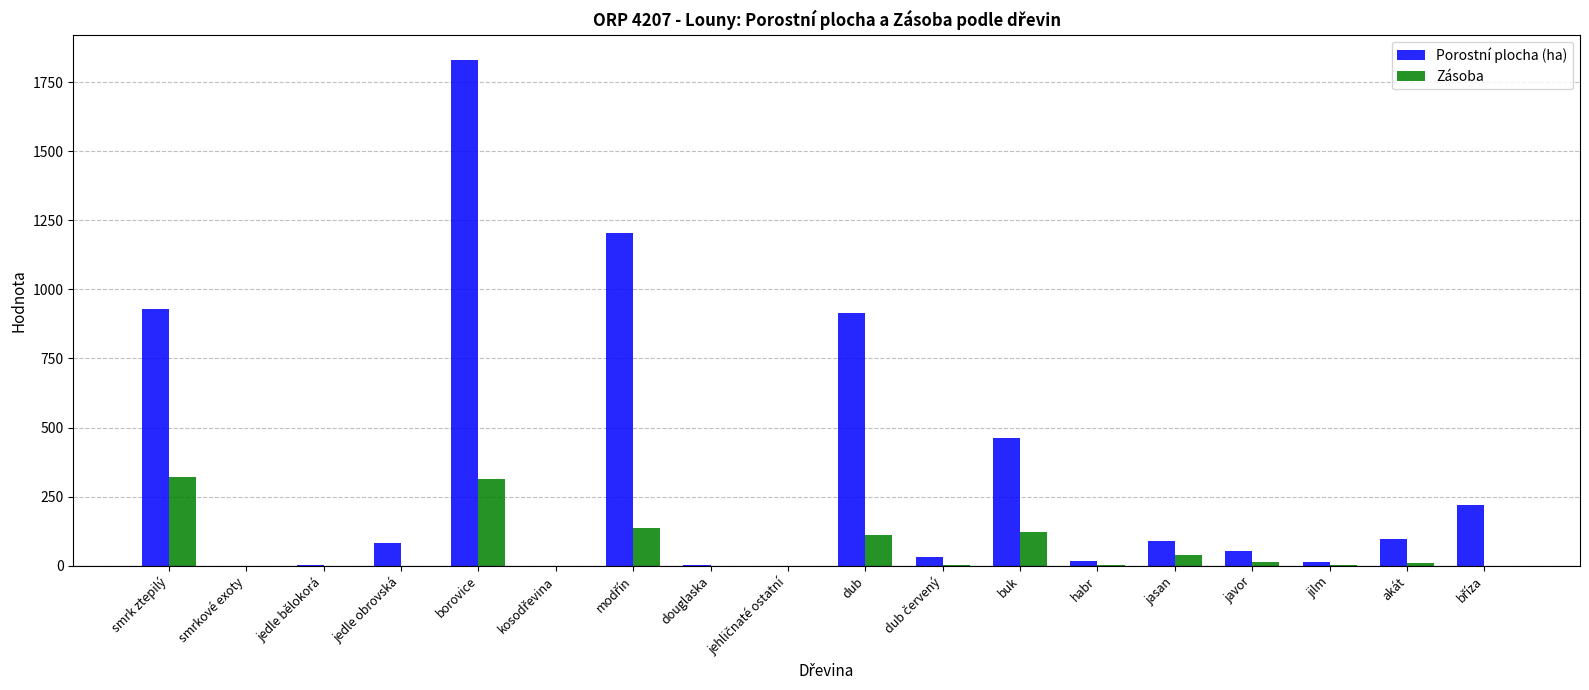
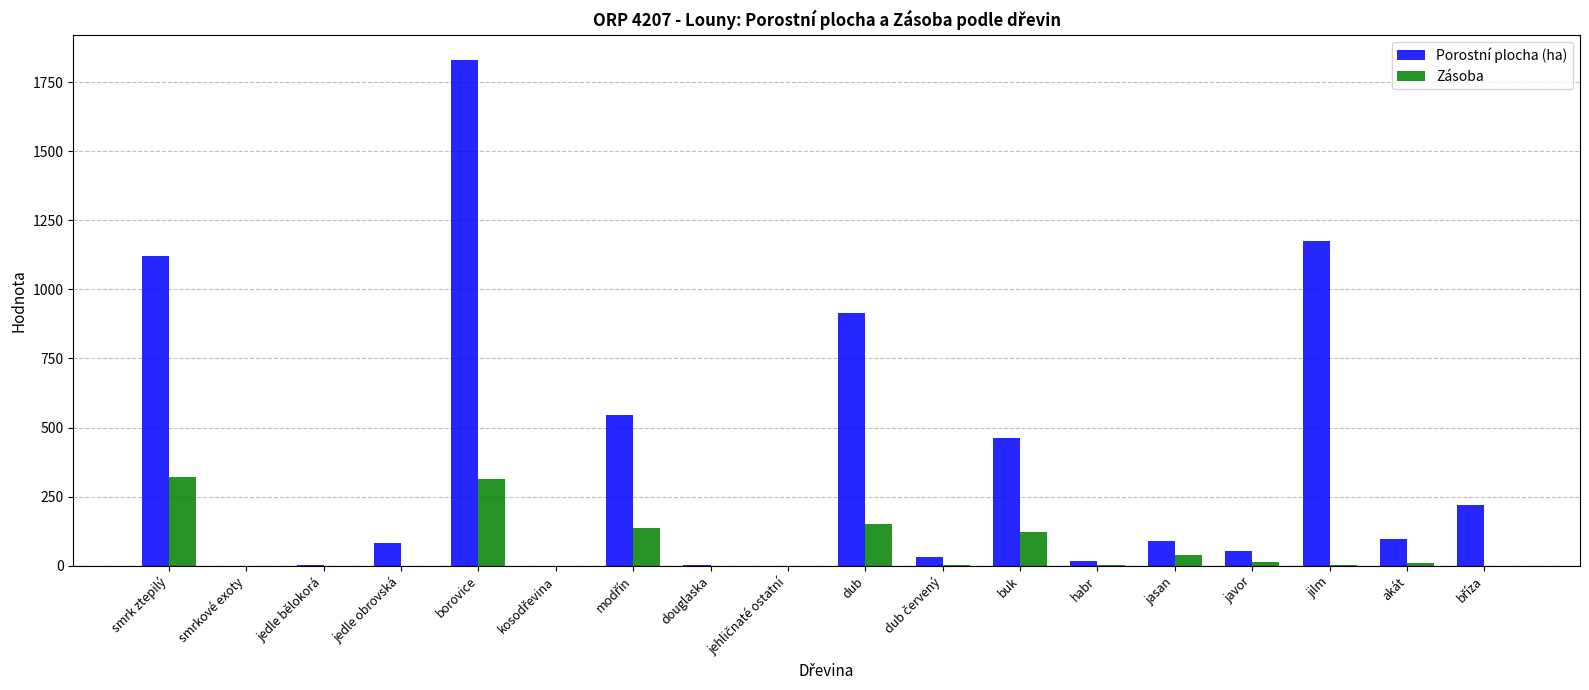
  {
    "Porostní plocha (ha)": {
-     "smrk ztepilý": 930,
+     "smrk ztepilý": 1120,
      "jedle obrovská": 80,
      "borovice": 1830,
      "kosodřevina": 0,
-     "modřín": 1200,
+     "modřín": 540,
      "jehličnaté ostatní": 0,
      "dub": 910,
      "dub červený": 30,
      "buk": 460,
      "habr": 20,
      "jasan": 90,
      "javor": 50,
-     "jilm": 10,
+     "jilm": 1180,
      "akát": 100,
      "bříza": 220
    },
    "Zásoba": {
      "smrk ztepilý": 320,
      "smrkové exoty": 0,
      "borovice": 310,
      "kosodřevina": 0,
      "modřín": 140,
      "jehličnaté ostatní": 0,
-     "dub": 110,
+     "dub": 150,
      "buk": 120,
      "jasan": 40,
      "javor": 10,
      "akát": 10,
      "bříza": 0
    }
  }
